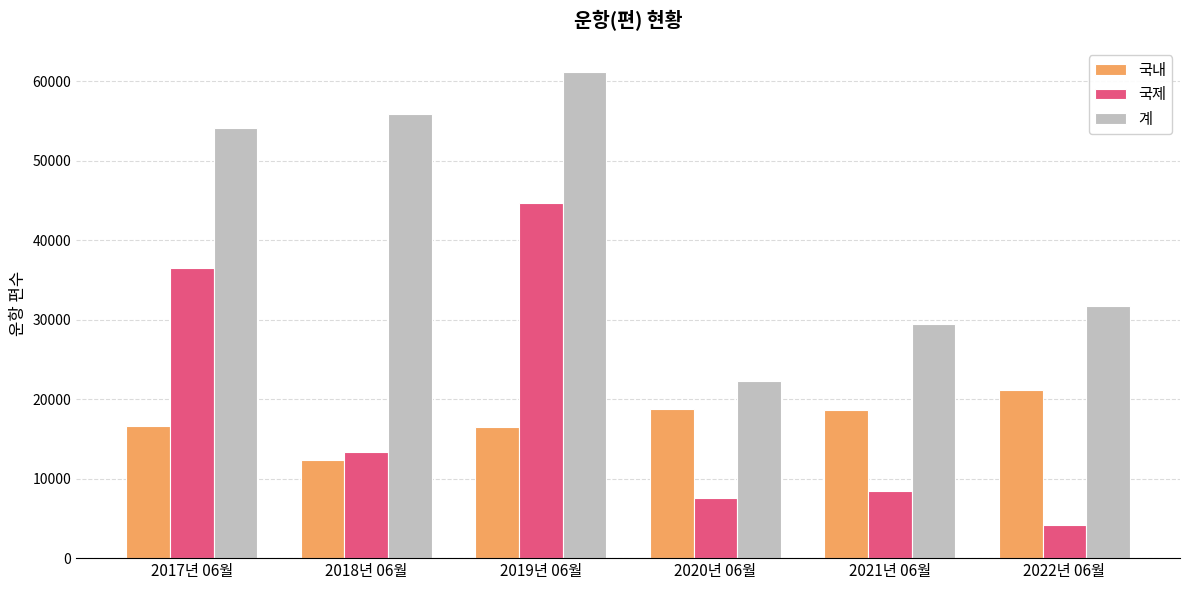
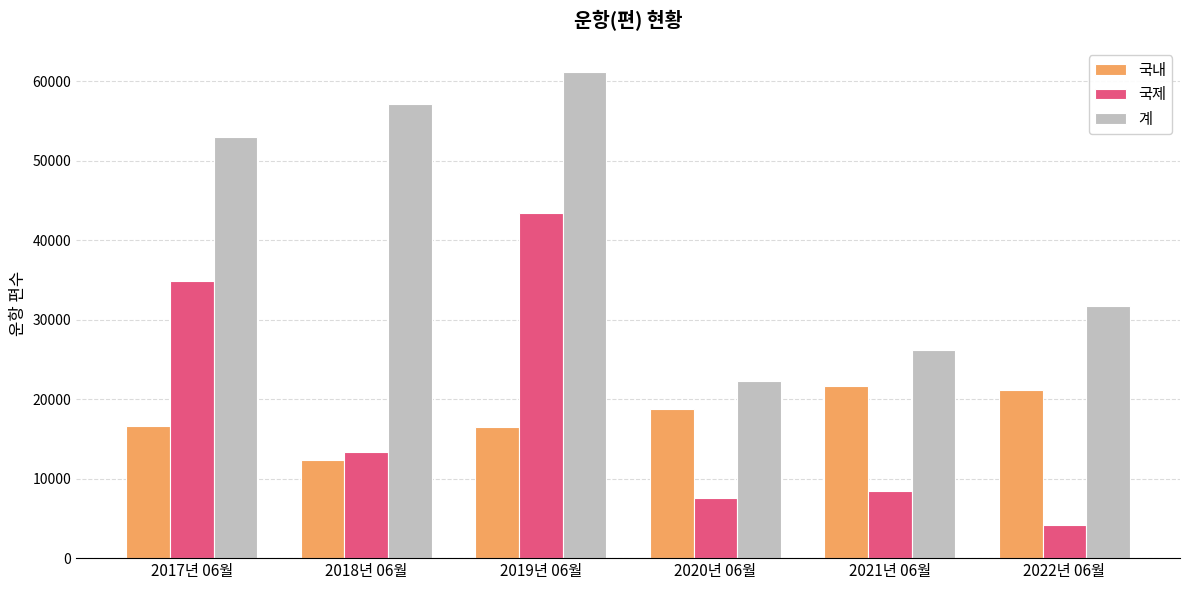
  {
    "국내": {
      "2017년 06월": 17000,
      "2018년 06월": 12000,
      "2019년 06월": 17000,
      "2020년 06월": 19000,
-     "2021년 06월": 19000,
+     "2021년 06월": 22000,
      "2022년 06월": 21000
    },
    "국제": {
-     "2017년 06월": 36000,
+     "2017년 06월": 35000,
      "2018년 06월": 13000,
-     "2019년 06월": 45000,
+     "2019년 06월": 43000,
      "2020년 06월": 8000,
      "2021년 06월": 8000,
      "2022년 06월": 4000
    },
    "계": {
-     "2017년 06월": 54000,
-     "2018년 06월": 56000,
+     "2017년 06월": 53000,
+     "2018년 06월": 57000,
      "2019년 06월": 61000,
      "2020년 06월": 22000,
-     "2021년 06월": 30000,
+     "2021년 06월": 26000,
      "2022년 06월": 32000
    }
  }
